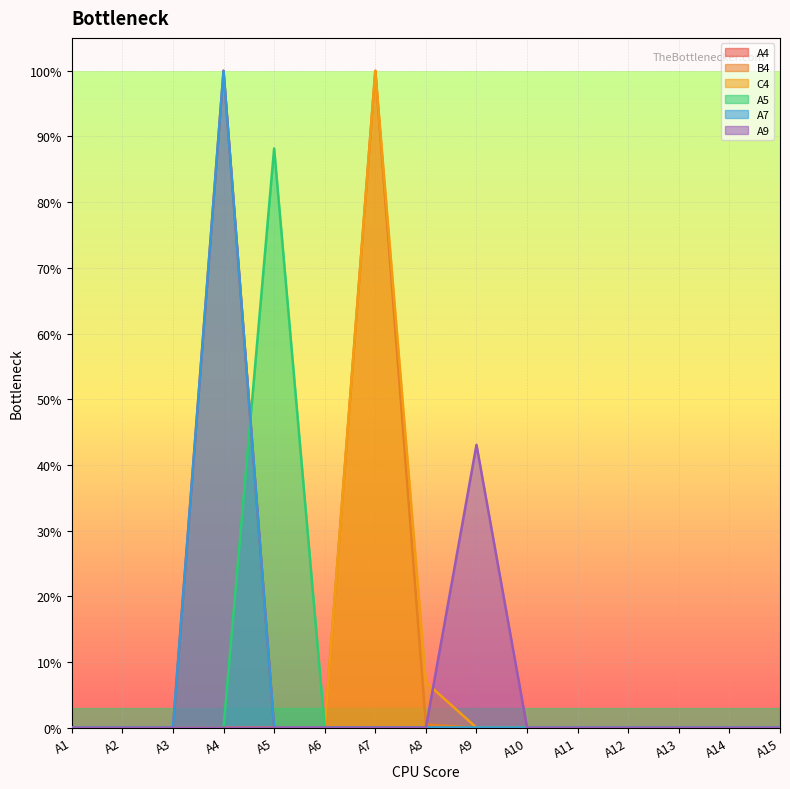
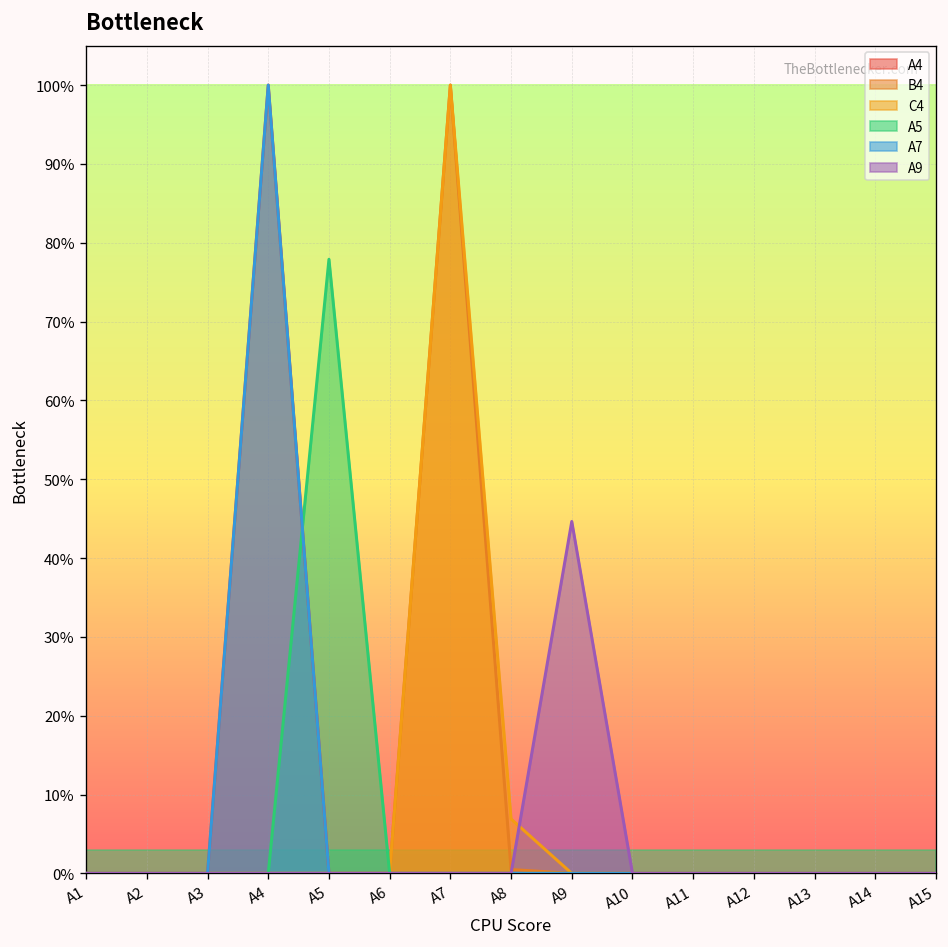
  {
    "A7": {
      "A4": "100%"
    },
    "A5": {
-     "A5": "88%"
+     "A5": "78%"
    },
    "A9": {
-     "A9": "43%"
+     "A9": "45%"
    }
  }
